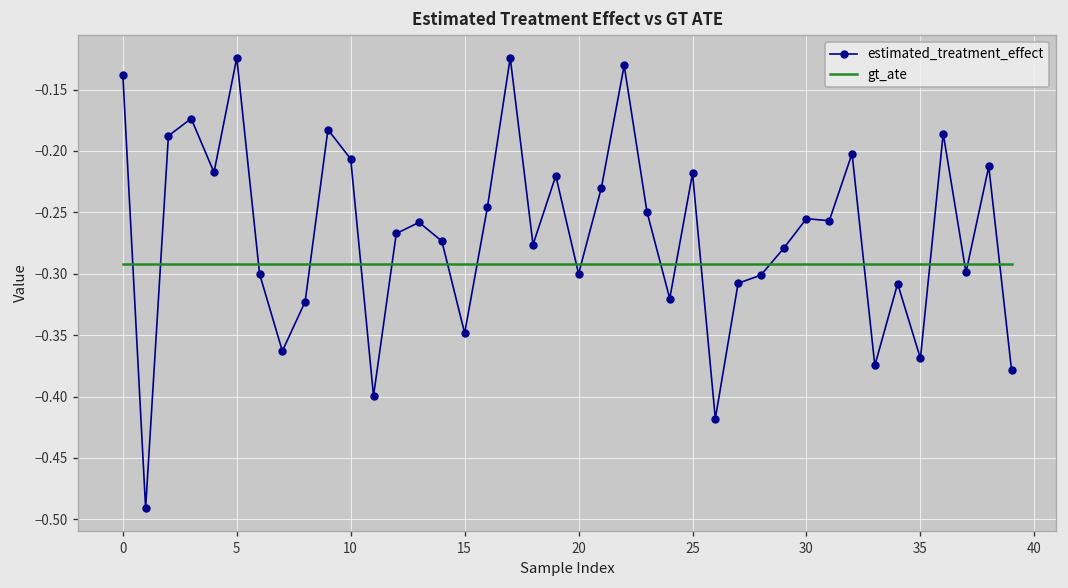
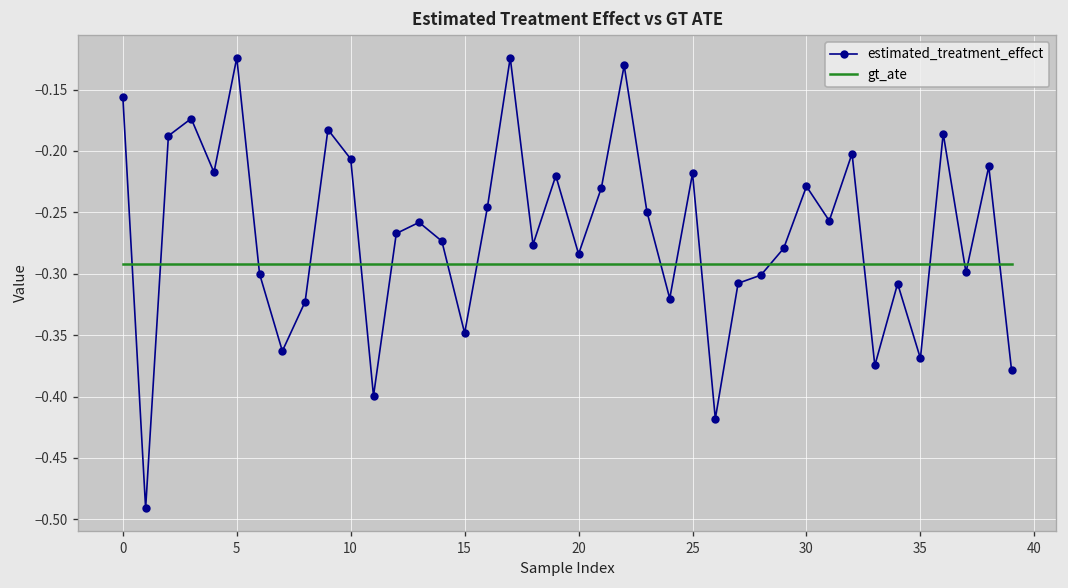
  {
    "estimated_treatment_effect": {
-     "0": -0.138,
+     "0": -0.156,
      "5": -0.124,
      "10": -0.207,
      "15": -0.348,
-     "20": -0.300,
+     "20": -0.284,
      "25": -0.218,
-     "30": -0.255,
+     "30": -0.229,
      "35": -0.369
    },
    "gt_ate": {
      "0": -0.292,
      "5": -0.292,
      "10": -0.292,
      "15": -0.292,
      "20": -0.292,
      "25": -0.292,
      "30": -0.292,
      "35": -0.292
    }
  }
